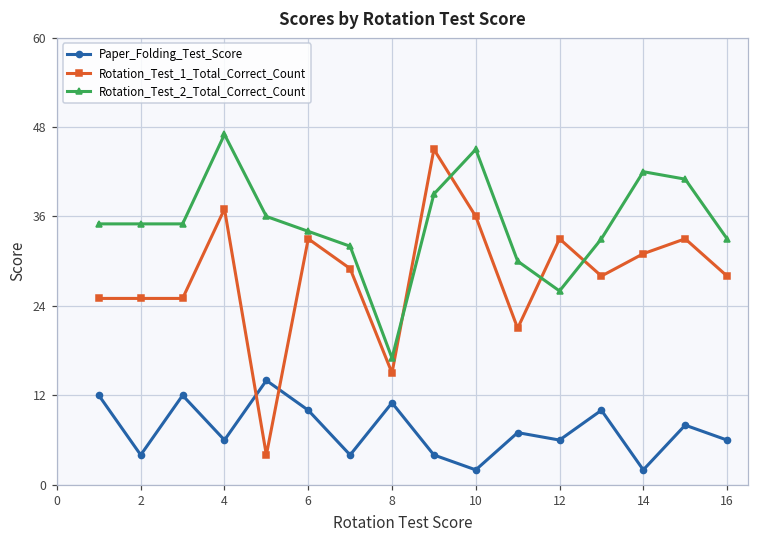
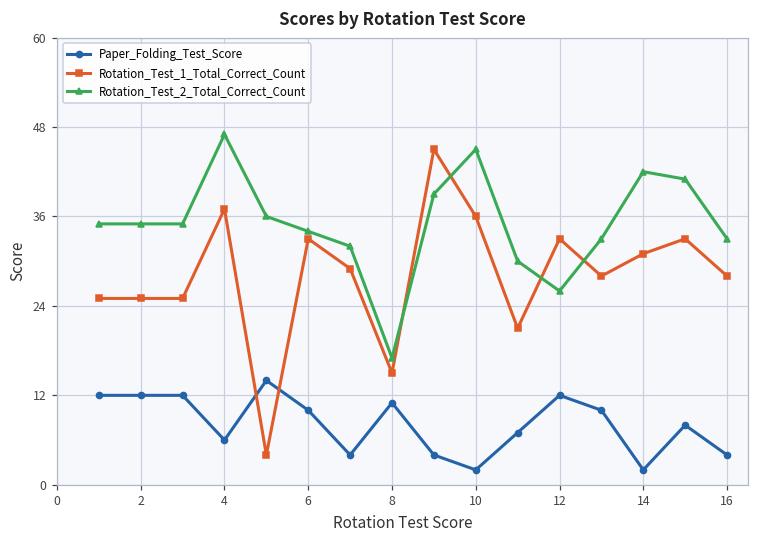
  {
    "Paper_Folding_Test_Score": {
-     "2": 4,
+     "2": 12,
      "4": 6,
      "6": 10,
      "8": 11,
      "10": 2,
-     "12": 6,
+     "12": 12,
      "14": 2,
-     "16": 6
+     "16": 4
    },
    "Rotation_Test_1_Total_Correct_Count": {
      "2": 25,
      "4": 37,
      "6": 33,
      "8": 15,
      "10": 36,
      "12": 33,
      "14": 31,
      "16": 28
    },
    "Rotation_Test_2_Total_Correct_Count": {
      "2": 35,
      "4": 47,
      "6": 34,
      "8": 17,
      "10": 45,
      "12": 26,
      "14": 42,
      "16": 33
    }
  }
